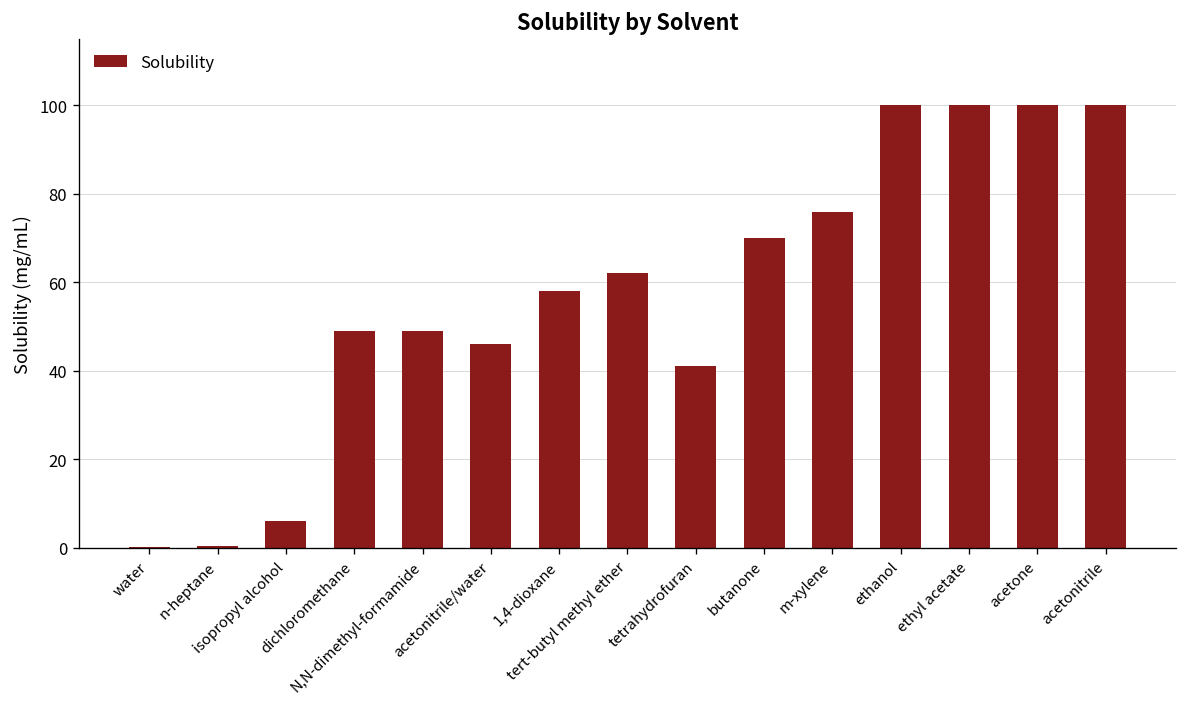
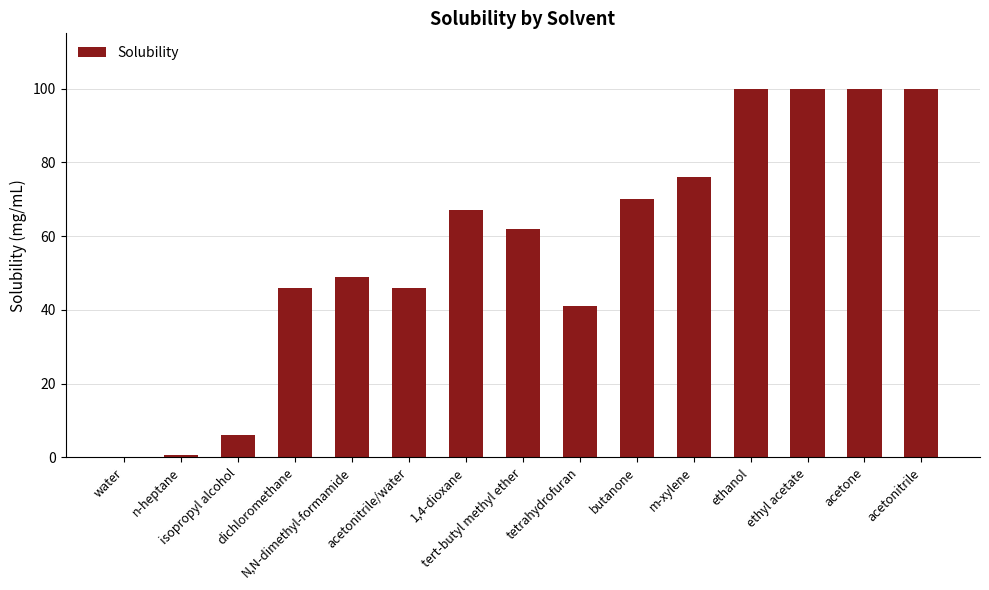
  {
    "isopropyl alcohol": 6,
-   "dichloromethane": 49,
+   "dichloromethane": 46,
    "N,N-dimethyl-formamide": 49,
    "acetonitrile/water": 46,
-   "1,4-dioxane": 58,
+   "1,4-dioxane": 67,
    "tert-butyl methyl ether": 62,
    "tetrahydrofuran": 41,
    "butanone": 70,
    "m-xylene": 76,
    "ethanol": 100,
    "ethyl acetate": 100,
    "acetone": 100,
    "acetonitrile": 100
  }
